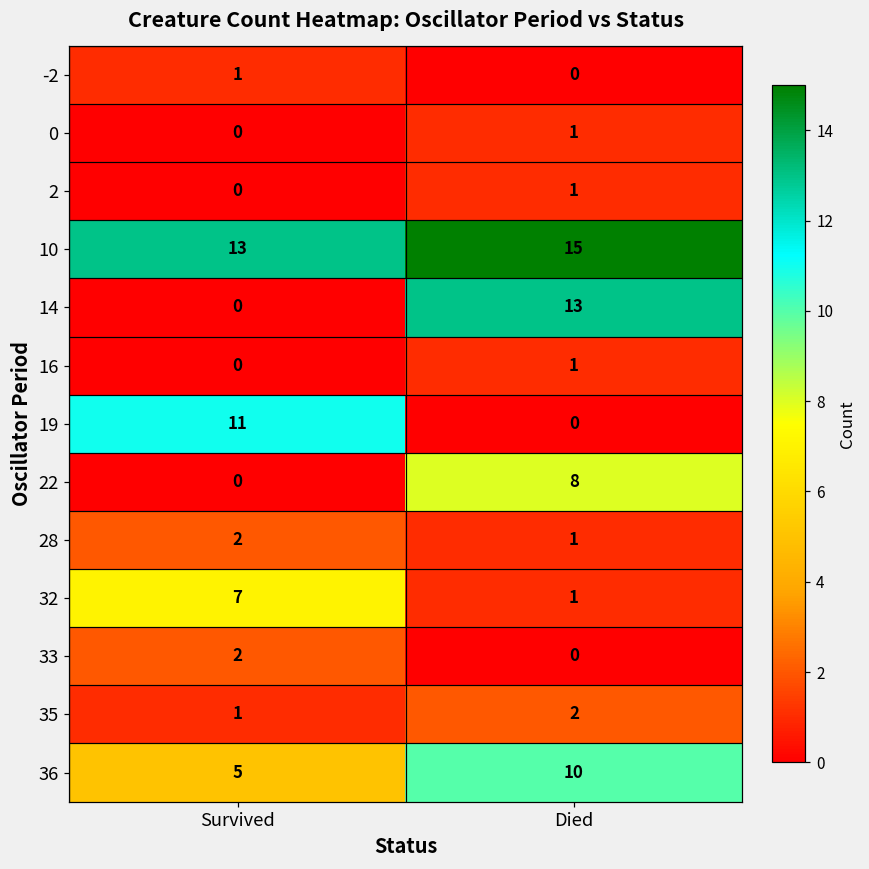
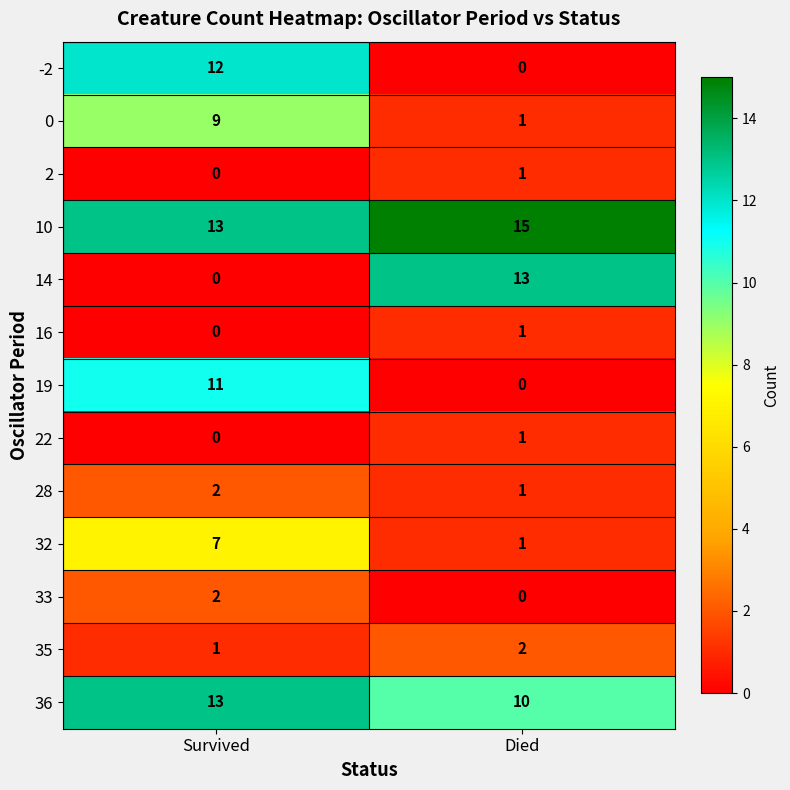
  {
    "-2": {
-     "Survived": 1,
+     "Survived": 12,
      "Died": 0
    },
    "0": {
-     "Survived": 0,
+     "Survived": 9,
      "Died": 1
    },
    "2": {
      "Survived": 0,
      "Died": 1
    },
    "10": {
      "Survived": 13,
      "Died": 15
    },
    "14": {
      "Survived": 0,
      "Died": 13
    },
    "16": {
      "Survived": 0,
      "Died": 1
    },
    "19": {
      "Survived": 11,
      "Died": 0
    },
    "22": {
      "Survived": 0,
-     "Died": 8
+     "Died": 1
    },
    "28": {
      "Survived": 2,
      "Died": 1
    },
    "32": {
      "Survived": 7,
      "Died": 1
    },
    "33": {
      "Survived": 2,
      "Died": 0
    },
    "35": {
      "Survived": 1,
      "Died": 2
    },
    "36": {
-     "Survived": 5,
+     "Survived": 13,
      "Died": 10
    }
  }
